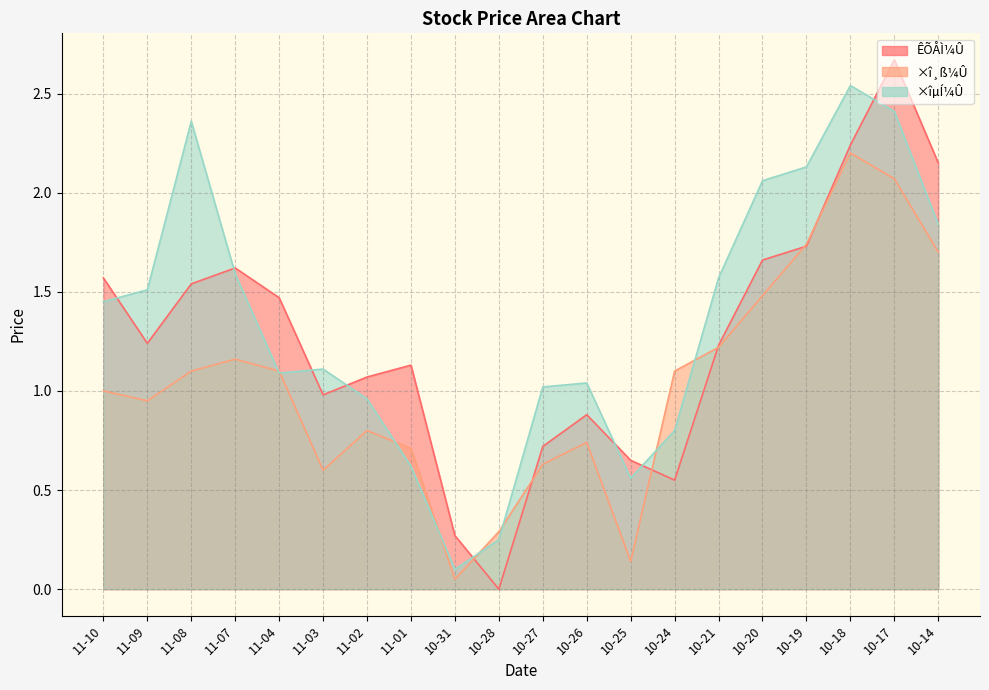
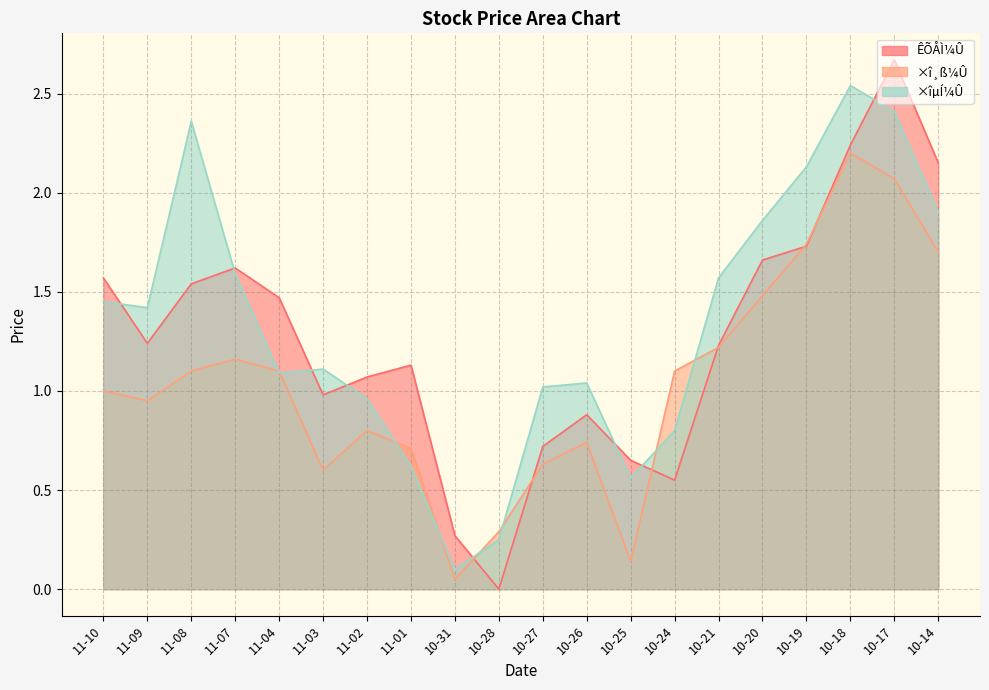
  {
    "×îµÍ¼Û": {
      "11-10": 1.45,
-     "11-09": 1.51,
+     "11-09": 1.42,
      "11-08": 2.36,
      "11-07": 1.59,
      "11-03": 1.11,
      "11-02": 0.96,
      "11-01": 0.62,
      "10-31": 0.10,
      "10-28": 0.25,
      "10-27": 1.02,
      "10-26": 1.04,
      "10-25": 0.56,
      "10-24": 0.80,
      "10-21": 1.57,
-     "10-20": 2.06,
+     "10-20": 1.86,
      "10-19": 2.13,
      "10-18": 2.54,
      "10-17": 2.41,
-     "10-14": 1.84
+     "10-14": 1.90
    }
  }
